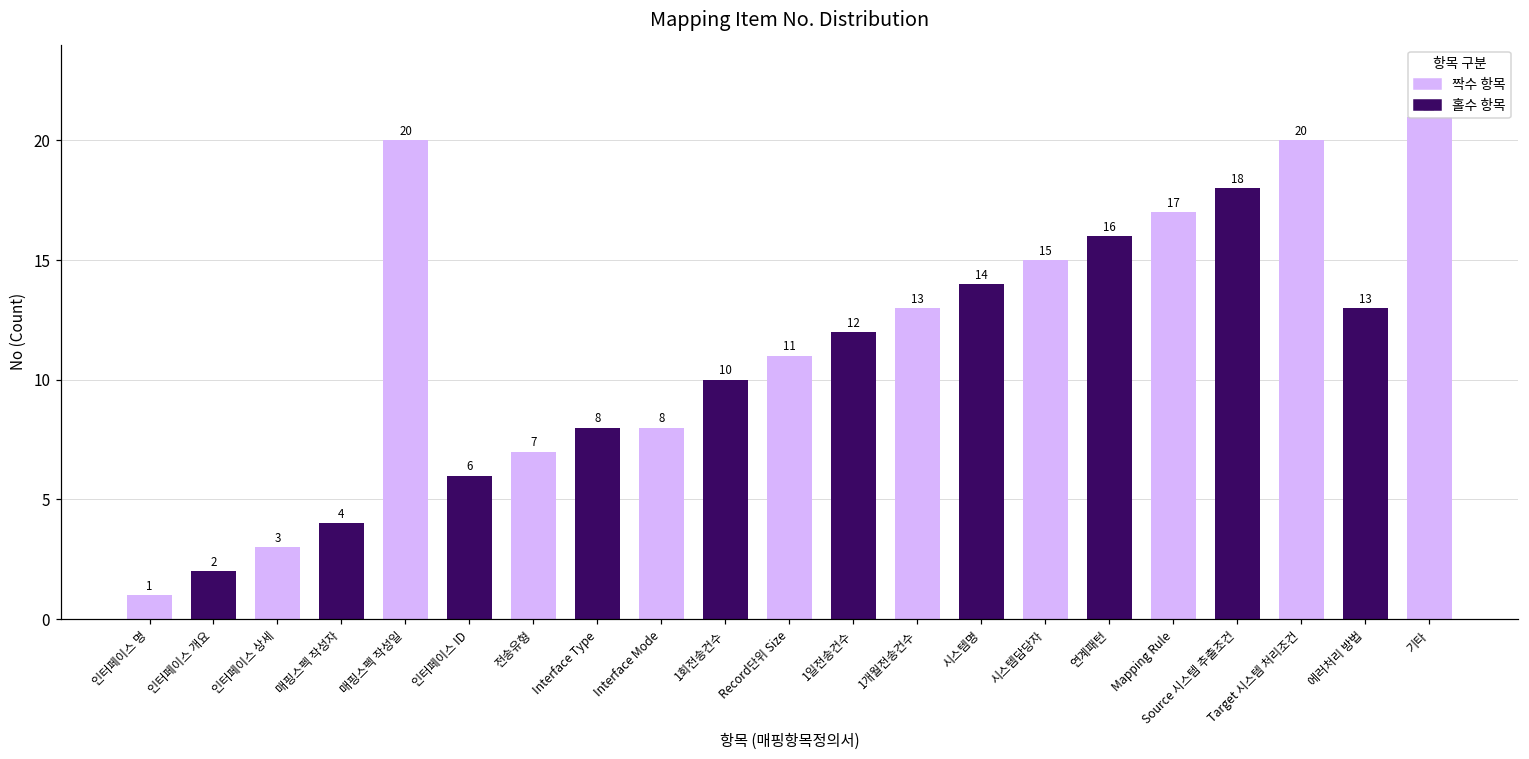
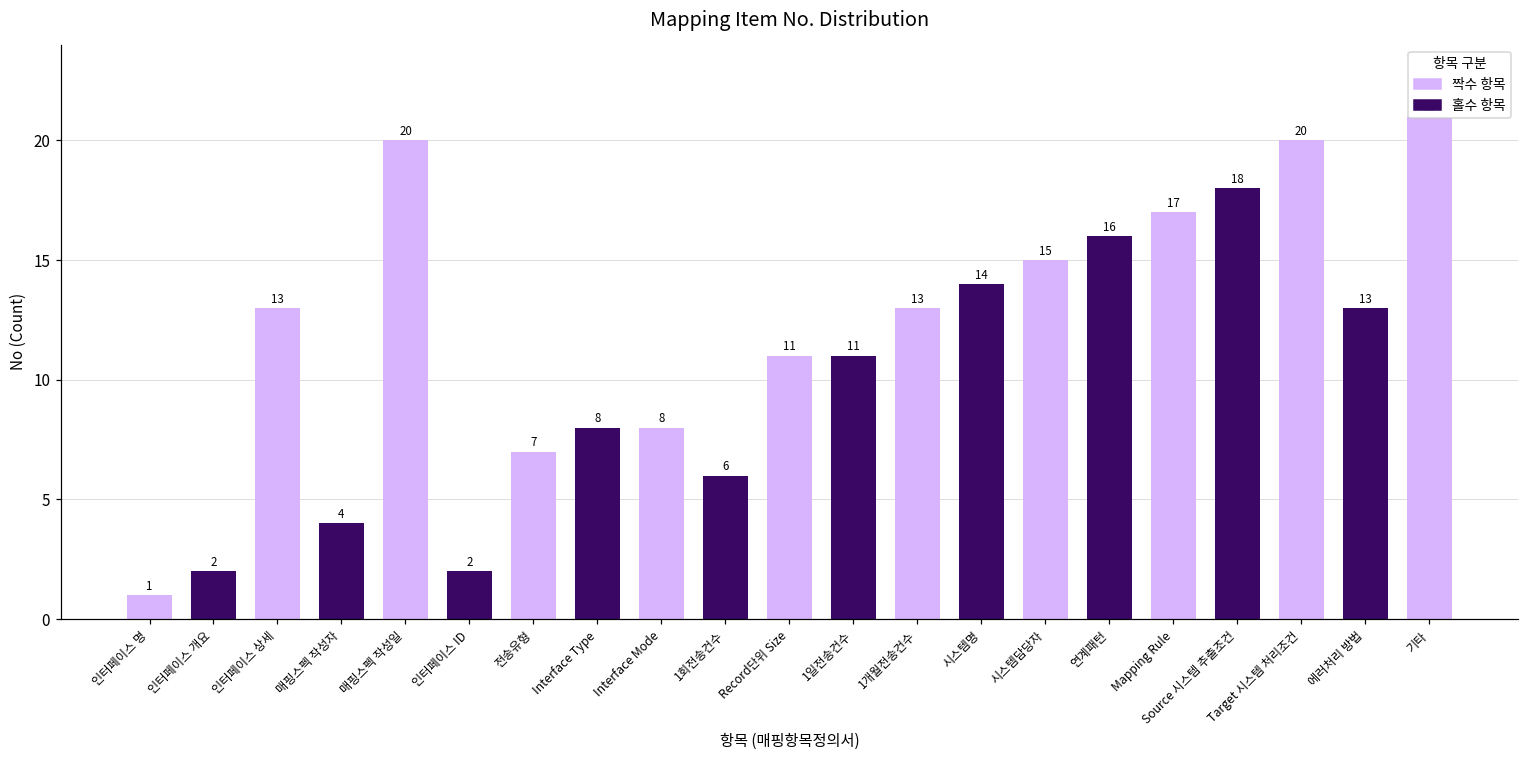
  {
    "인터페이스 명": 1,
    "인터페이스 개요": 2,
-   "인터페이스 상세": 3,
+   "인터페이스 상세": 13,
    "매핑스펙 작성자": 4,
    "매핑스펙 작성일": 20,
-   "인터페이스 ID": 6,
+   "인터페이스 ID": 2,
    "전송유형": 7,
    "Interface Type": 8,
    "Interface Mode": 8,
-   "1회전송건수": 10,
+   "1회전송건수": 6,
    "Record단위 Size": 11,
-   "1일전송건수": 12,
+   "1일전송건수": 11,
    "1개월전송건수": 13,
    "시스템명": 14,
    "시스템담당자": 15,
    "연계패턴": 16,
    "Mapping Rule": 17,
    "Source 시스템 추출조건": 18,
    "Target 시스템 처리조건": 20,
    "에러처리 방법": 13
  }
